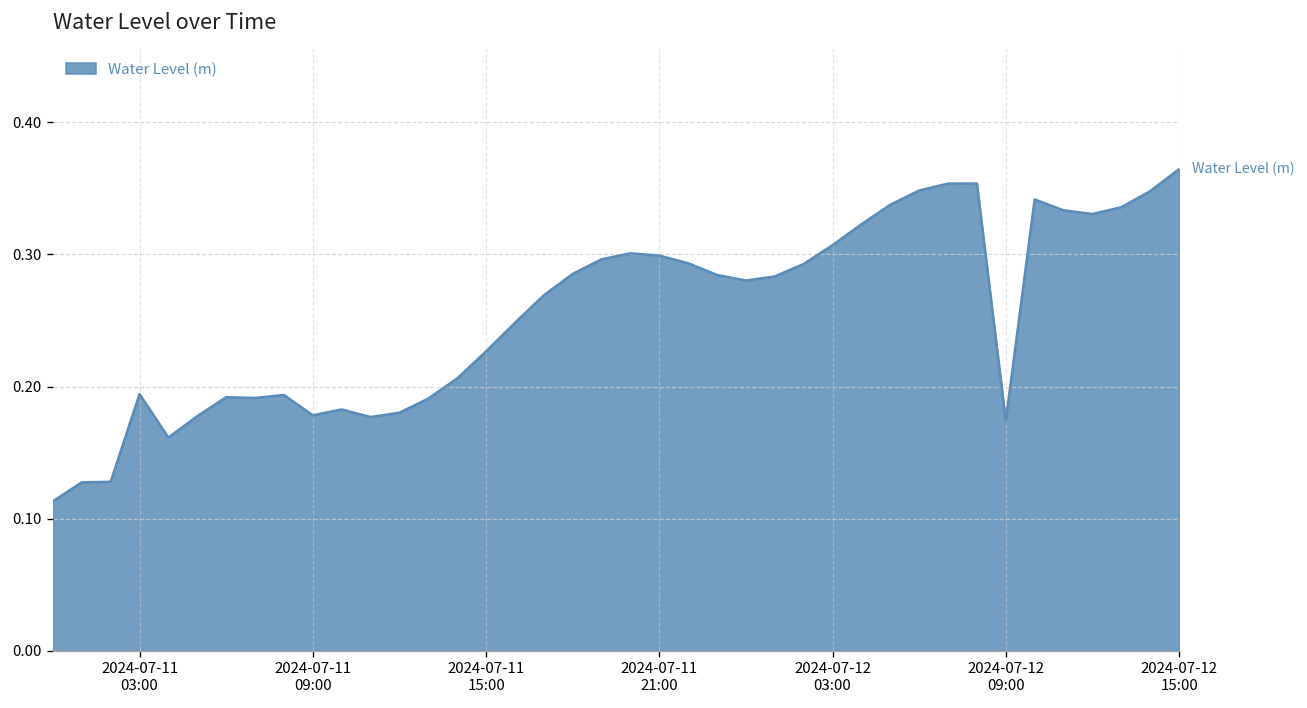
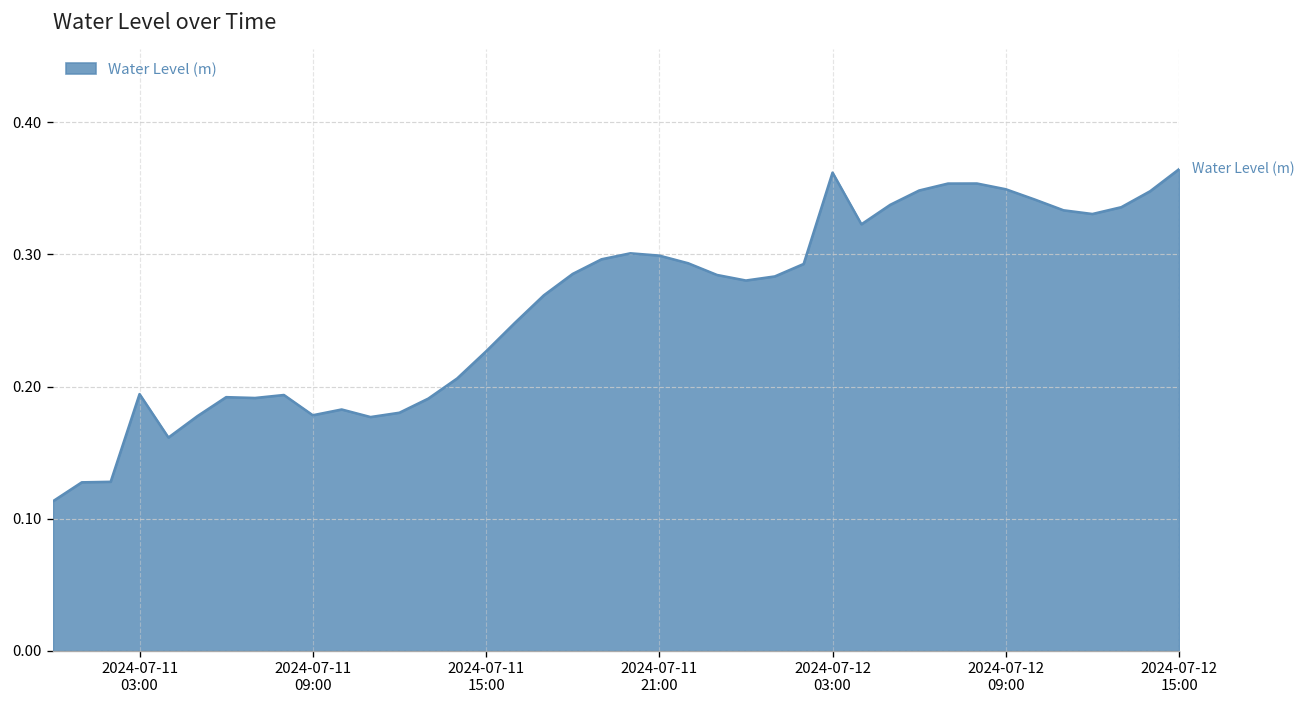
  {
    "2024-07-11 03:00": 0.194,
    "2024-07-11 09:00": 0.178,
    "2024-07-11 15:00": 0.227,
    "2024-07-11 21:00": 0.299,
-   "2024-07-12 03:00": 0.307,
-   "2024-07-12 09:00": 0.174,
+   "2024-07-12 03:00": 0.362,
+   "2024-07-12 09:00": 0.349,
    "2024-07-12 15:00": 0.365
  }
